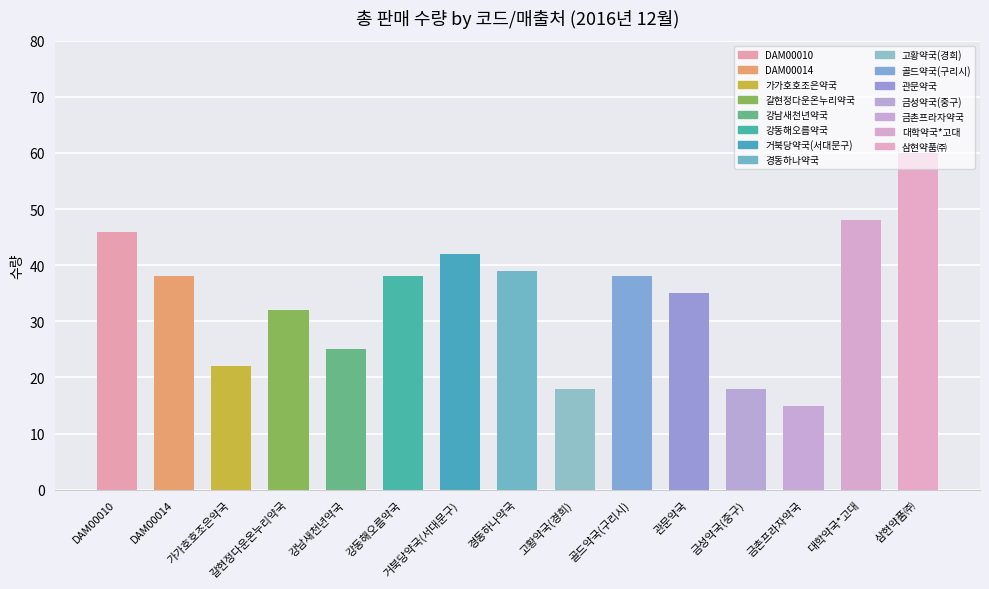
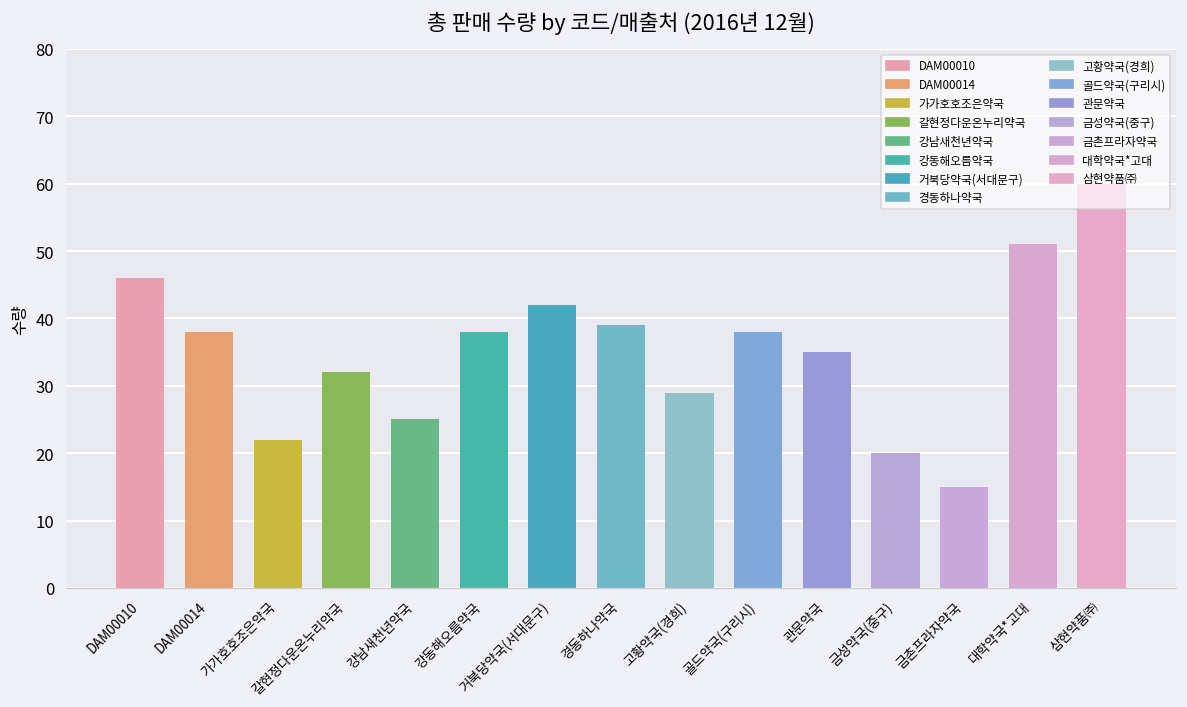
  {
    "DAM00010": 46,
    "DAM00014": 38,
    "가가호호조은약국": 22,
    "갈현정다운온누리약국": 32,
    "강남새천년약국": 25,
    "강동해오름약국": 38,
    "거북당약국(서대문구)": 42,
    "경동하나약국": 39,
-   "고황약국(경희)": 18,
+   "고황약국(경희)": 29,
    "골드약국(구리시)": 38,
    "관문약국": 35,
-   "금성약국(중구)": 18,
+   "금성약국(중구)": 20,
    "금촌프라자약국": 15,
-   "대학약국*고대": 48
+   "대학약국*고대": 51
  }
